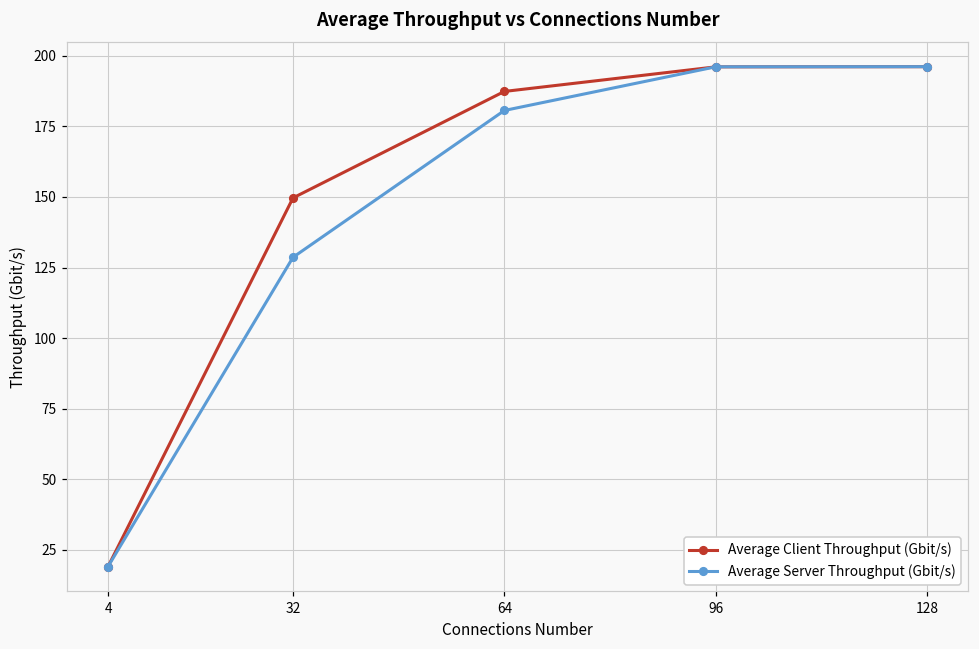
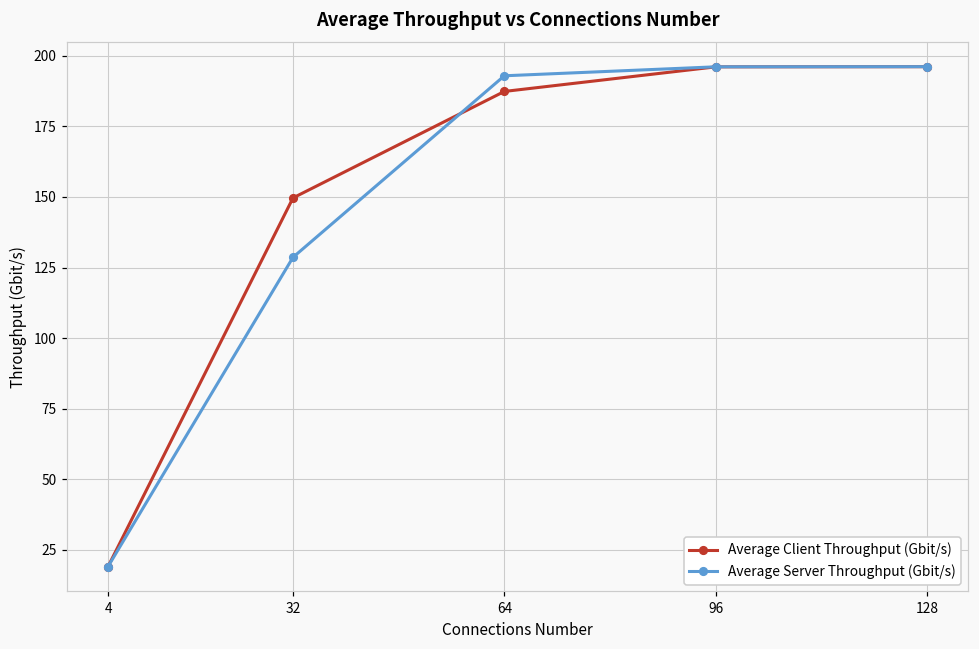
  {
    "Average Client Throughput (Gbit/s)": {
      "32": 150,
      "64": 187
    },
    "Average Server Throughput (Gbit/s)": {
      "32": 129,
-     "64": 181
+     "64": 193
    }
  }
